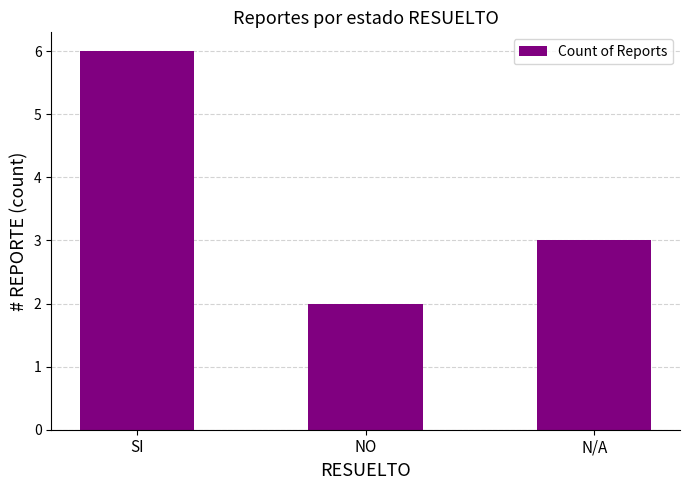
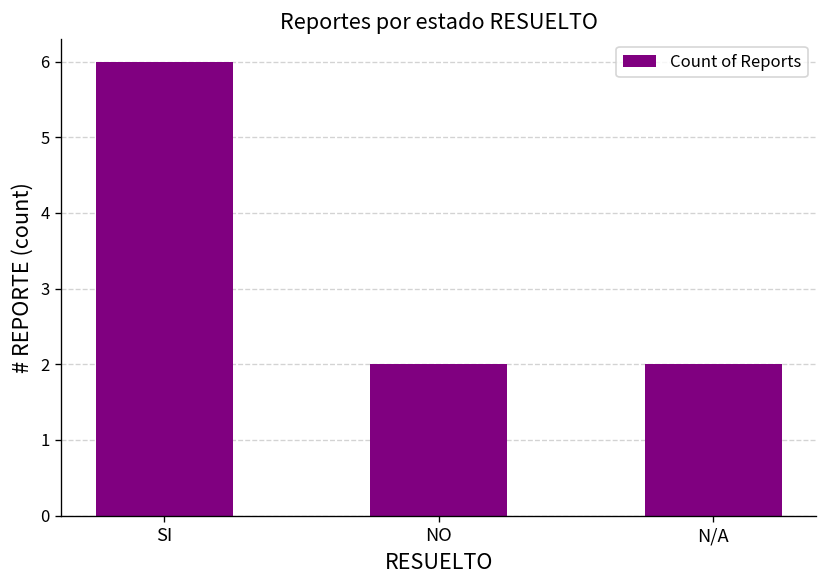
  {
    "SI": 6,
    "NO": 2,
-   "N/A": 3
+   "N/A": 2
  }
